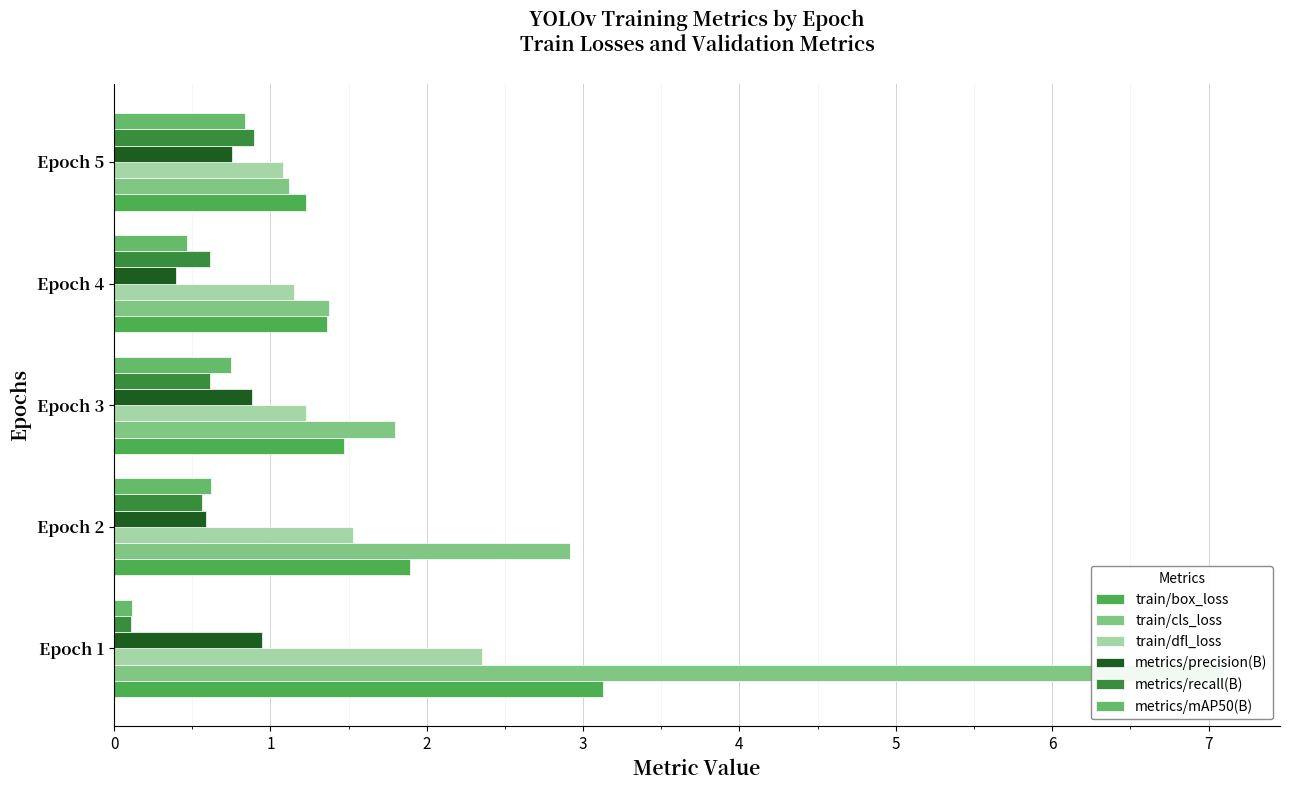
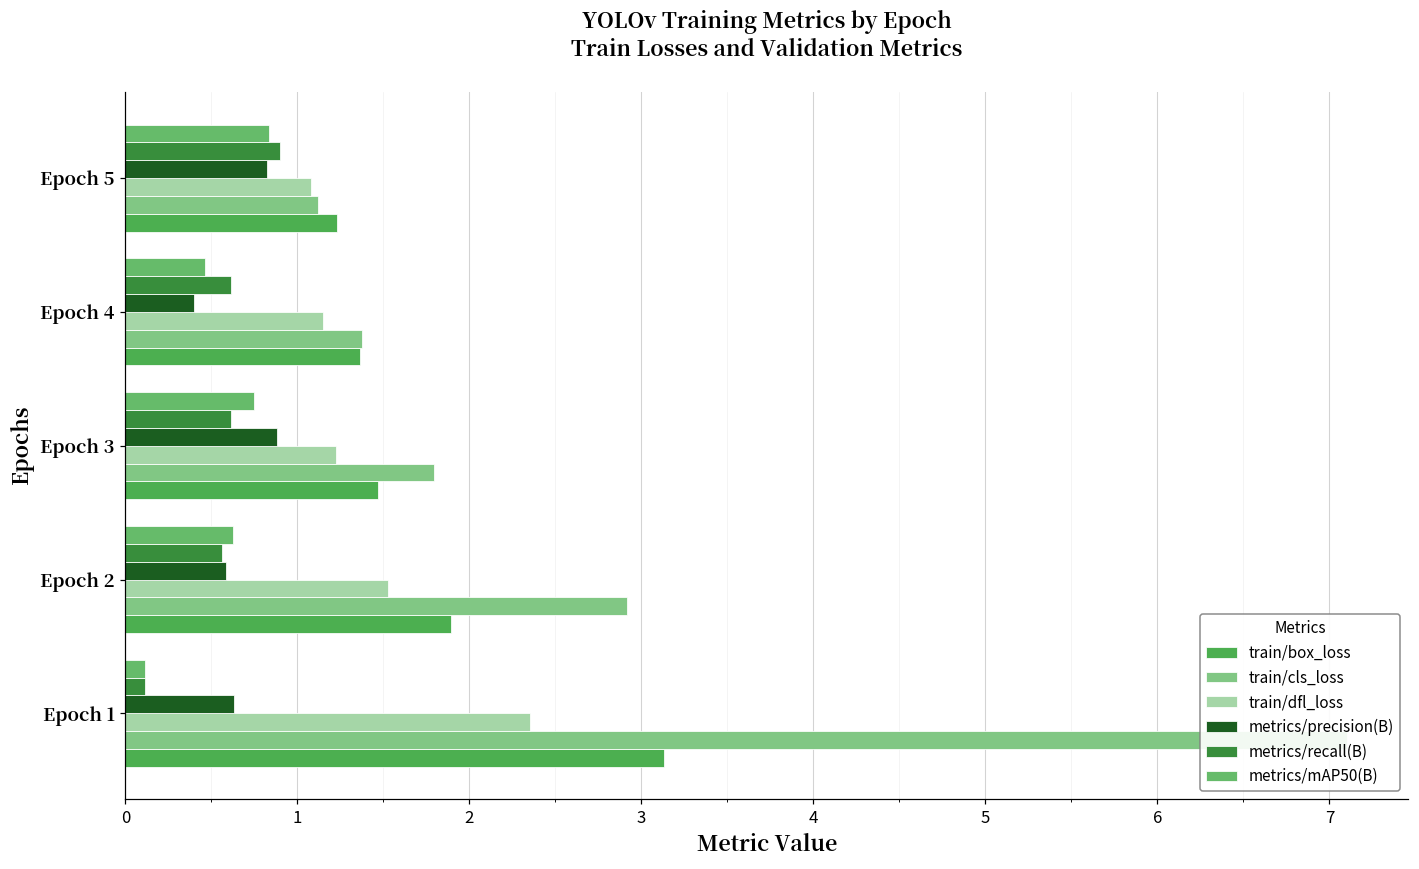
  {
    "metrics/precision(B)": {
-     "Epoch 5": 0.76,
+     "Epoch 5": 0.82,
      "Epoch 4": 0.40,
      "Epoch 3": 0.88,
      "Epoch 2": 0.59,
-     "Epoch 1": 0.94
+     "Epoch 1": 0.63
    }
  }
